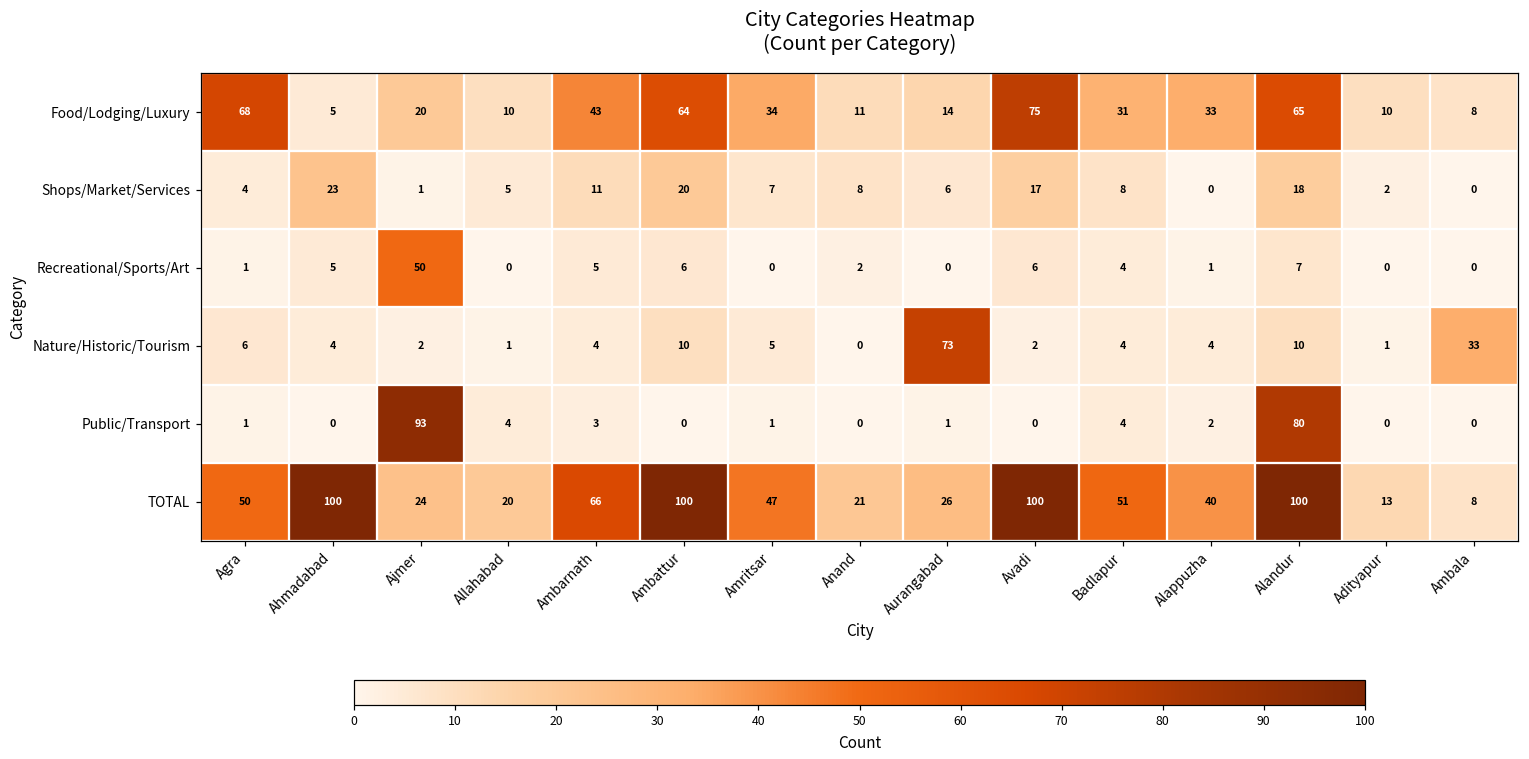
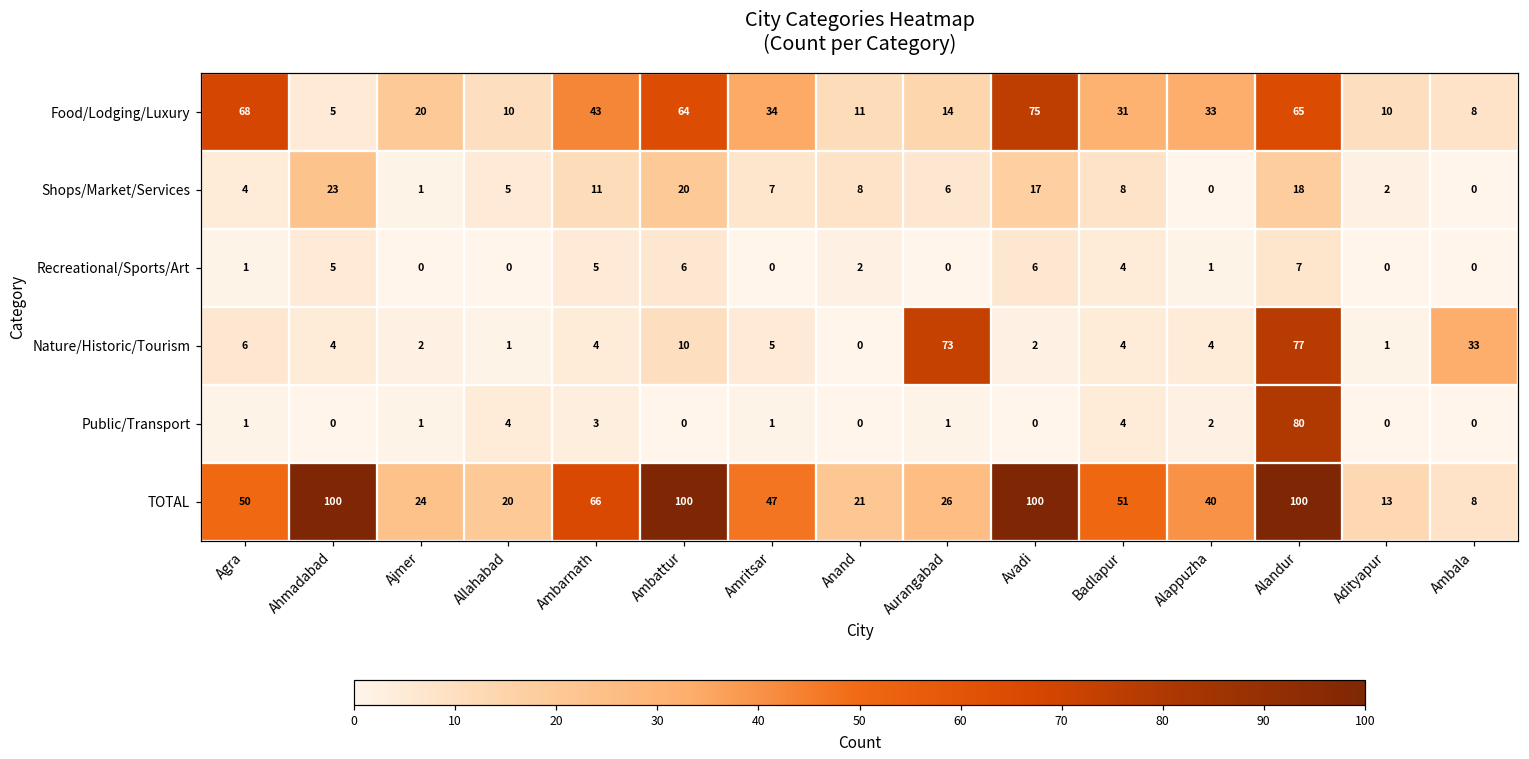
  {
    "Food/Lodging/Luxury": {
      "Agra": 68,
      "Ahmadabad": 5,
      "Ajmer": 20,
      "Allahabad": 10,
      "Ambarnath": 43,
      "Ambattur": 64,
      "Amritsar": 34,
      "Anand": 11,
      "Aurangabad": 14,
      "Avadi": 75,
      "Badlapur": 31,
      "Alappuzha": 33,
      "Alandur": 65,
      "Adityapur": 10,
      "Ambala": 8
    },
    "Shops/Market/Services": {
      "Agra": 4,
      "Ahmadabad": 23,
      "Ajmer": 1,
      "Allahabad": 5,
      "Ambarnath": 11,
      "Ambattur": 20,
      "Amritsar": 7,
      "Anand": 8,
      "Aurangabad": 6,
      "Avadi": 17,
      "Badlapur": 8,
      "Alappuzha": 0,
      "Alandur": 18,
      "Adityapur": 2,
      "Ambala": 0
    },
    "Recreational/Sports/Art": {
      "Agra": 1,
      "Ahmadabad": 5,
-     "Ajmer": 50,
+     "Ajmer": 0,
      "Allahabad": 0,
      "Ambarnath": 5,
      "Ambattur": 6,
      "Amritsar": 0,
      "Anand": 2,
      "Aurangabad": 0,
      "Avadi": 6,
      "Badlapur": 4,
      "Alappuzha": 1,
      "Alandur": 7,
      "Adityapur": 0,
      "Ambala": 0
    },
    "Nature/Historic/Tourism": {
      "Agra": 6,
      "Ahmadabad": 4,
      "Ajmer": 2,
      "Allahabad": 1,
      "Ambarnath": 4,
      "Ambattur": 10,
      "Amritsar": 5,
      "Anand": 0,
      "Aurangabad": 73,
      "Avadi": 2,
      "Badlapur": 4,
      "Alappuzha": 4,
-     "Alandur": 10,
+     "Alandur": 77,
      "Adityapur": 1,
      "Ambala": 33
    },
    "Public/Transport": {
      "Agra": 1,
      "Ahmadabad": 0,
-     "Ajmer": 93,
+     "Ajmer": 1,
      "Allahabad": 4,
      "Ambarnath": 3,
      "Ambattur": 0,
      "Amritsar": 1,
      "Anand": 0,
      "Aurangabad": 1,
      "Avadi": 0,
      "Badlapur": 4,
      "Alappuzha": 2,
      "Alandur": 80,
      "Adityapur": 0,
      "Ambala": 0
    },
    "TOTAL": {
      "Agra": 50,
      "Ahmadabad": 100,
      "Ajmer": 24,
      "Allahabad": 20,
      "Ambarnath": 66,
      "Ambattur": 100,
      "Amritsar": 47,
      "Anand": 21,
      "Aurangabad": 26,
      "Avadi": 100,
      "Badlapur": 51,
      "Alappuzha": 40,
      "Alandur": 100,
      "Adityapur": 13,
      "Ambala": 8
    }
  }
